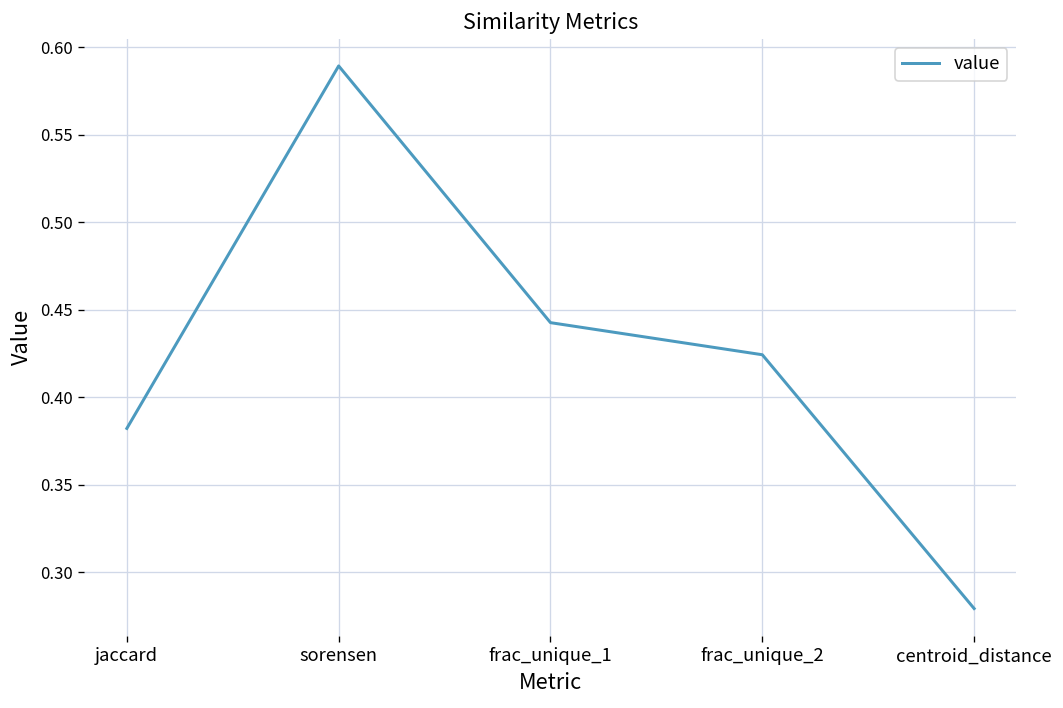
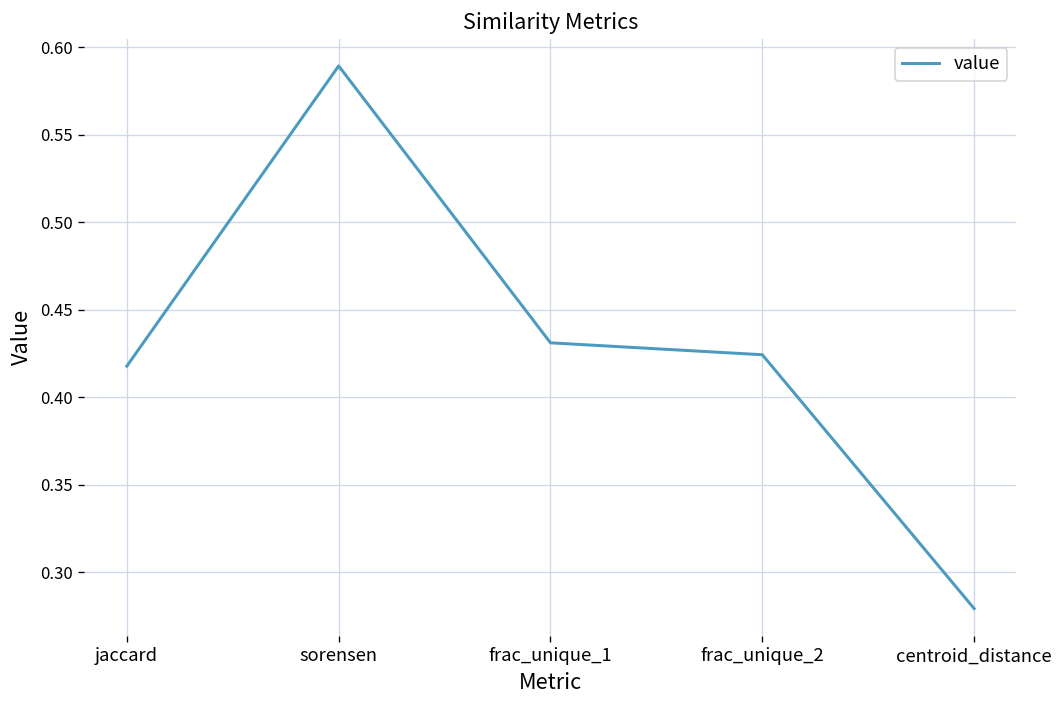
  {
-   "jaccard": 0.382,
+   "jaccard": 0.418,
    "sorensen": 0.589,
-   "frac_unique_1": 0.443,
+   "frac_unique_1": 0.431,
    "frac_unique_2": 0.424,
    "centroid_distance": 0.279
  }
